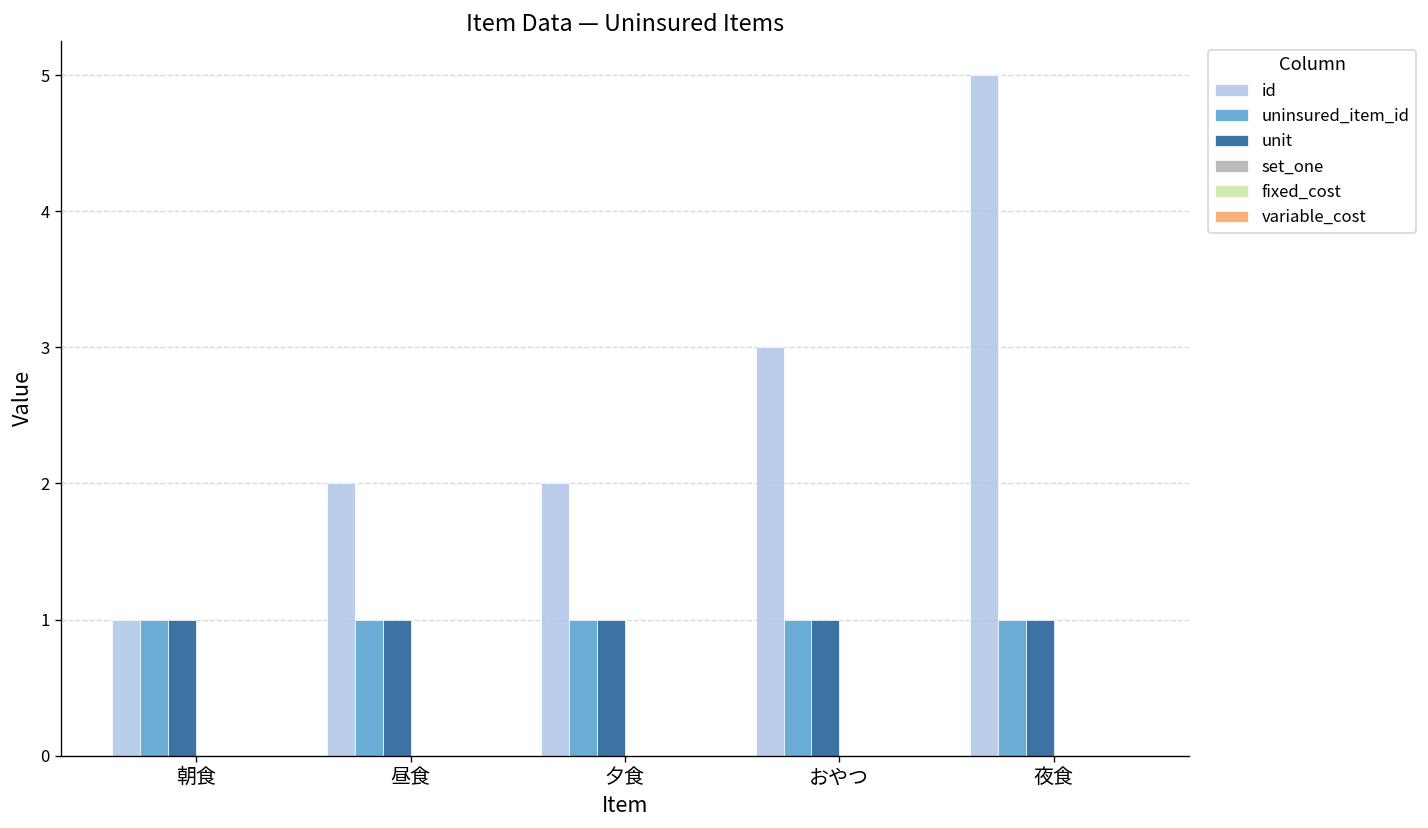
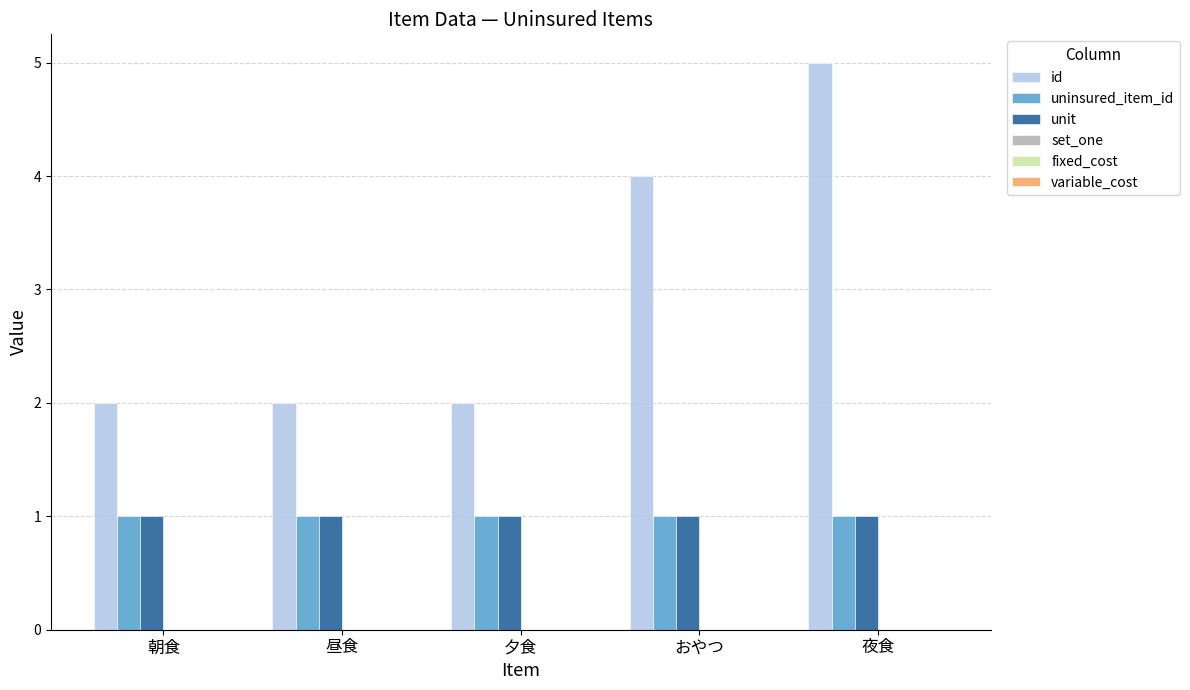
  {
    "id": {
-     "朝食": 1,
+     "朝食": 2,
      "昼食": 2,
      "夕食": 2,
-     "おやつ": 3,
+     "おやつ": 4,
      "夜食": 5
    },
    "uninsured_item_id": {
      "朝食": 1,
      "昼食": 1,
      "夕食": 1,
      "おやつ": 1,
      "夜食": 1
    },
    "unit": {
      "朝食": 1,
      "昼食": 1,
      "夕食": 1,
      "おやつ": 1,
      "夜食": 1
    },
    "set_one": {
      "朝食": 0,
      "昼食": 0,
      "夕食": 0,
      "おやつ": 0,
      "夜食": 0
    },
    "fixed_cost": {
      "朝食": 0,
      "昼食": 0,
      "夕食": 0,
      "おやつ": 0,
      "夜食": 0
    },
    "variable_cost": {
      "朝食": 0,
      "昼食": 0,
      "夕食": 0,
      "おやつ": 0,
      "夜食": 0
    }
  }
